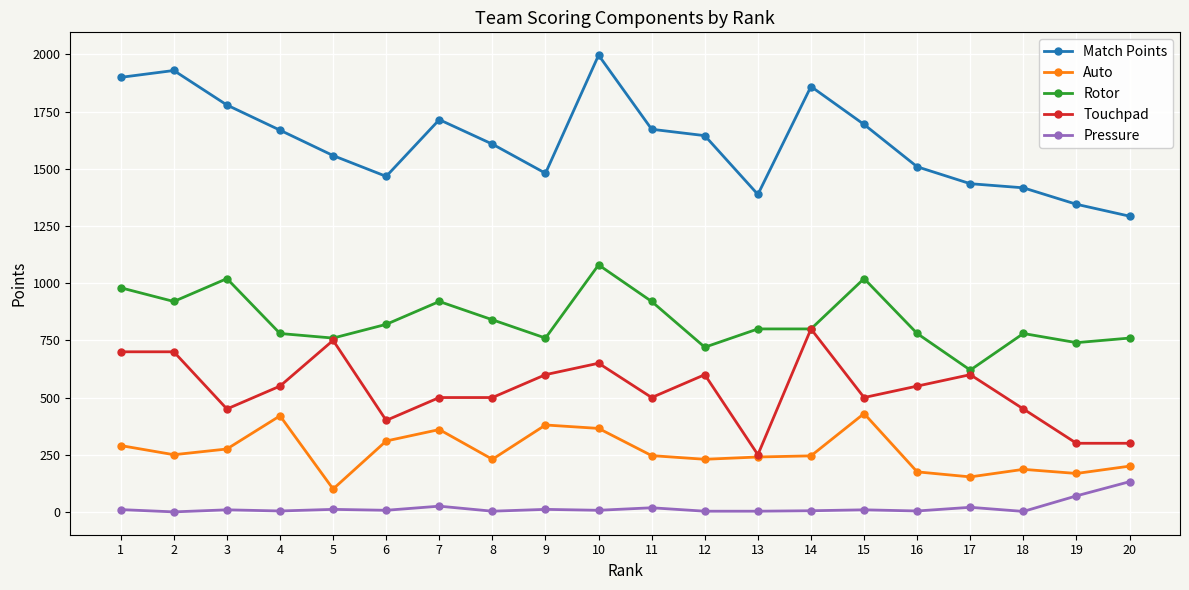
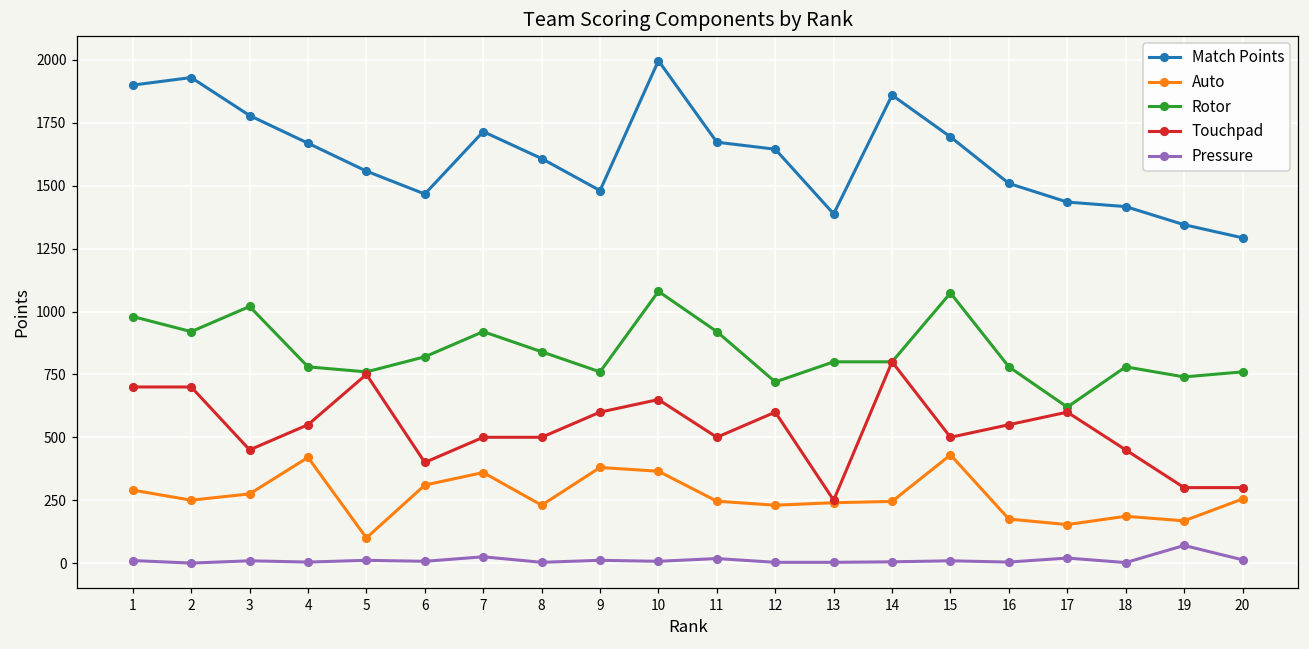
  {
    "Match Points": {
      "1": 1900,
      "2": 1930,
      "3": 1780,
      "4": 1670,
      "5": 1560,
      "6": 1470,
      "7": 1720,
      "8": 1610,
      "9": 1480,
      "10": 2000,
      "11": 1670,
      "12": 1650,
      "13": 1390,
      "14": 1860,
      "15": 1690,
      "16": 1510,
      "17": 1440,
      "18": 1420,
      "19": 1350,
      "20": 1290
    },
    "Auto": {
      "1": 290,
      "2": 250,
      "3": 280,
      "4": 420,
      "5": 100,
      "6": 310,
      "7": 360,
      "8": 230,
      "9": 380,
      "10": 370,
      "11": 250,
      "12": 230,
      "14": 250,
      "15": 430,
      "16": 180,
      "17": 150,
      "18": 190,
      "19": 170,
-     "20": 200
+     "20": 250
    },
    "Rotor": {
      "1": 980,
      "2": 920,
      "3": 1020,
      "4": 780,
      "6": 820,
      "7": 920,
      "8": 840,
      "9": 760,
      "10": 1080,
      "11": 920,
      "12": 720,
      "13": 800,
-     "15": 1020,
+     "15": 1070,
      "16": 780,
      "17": 620,
      "18": 780,
      "19": 740,
      "20": 760
    },
    "Touchpad": {
      "1": 700,
      "2": 700,
      "3": 450,
      "4": 550,
      "6": 400,
      "7": 500,
      "8": 500,
      "9": 600,
      "10": 650,
      "11": 500,
      "12": 600,
      "15": 500,
      "16": 550,
      "17": 600,
      "18": 450,
      "19": 300,
      "20": 300
    },
    "Pressure": {
      "1": 10,
      "2": 0,
      "3": 10,
      "4": 0,
      "5": 10,
      "6": 10,
      "7": 30,
      "8": 0,
      "9": 10,
      "10": 10,
      "11": 20,
      "12": 0,
      "13": 0,
      "14": 10,
      "15": 10,
      "16": 0,
      "17": 20,
      "18": 0,
      "19": 70,
-     "20": 130
+     "20": 10
    }
  }
